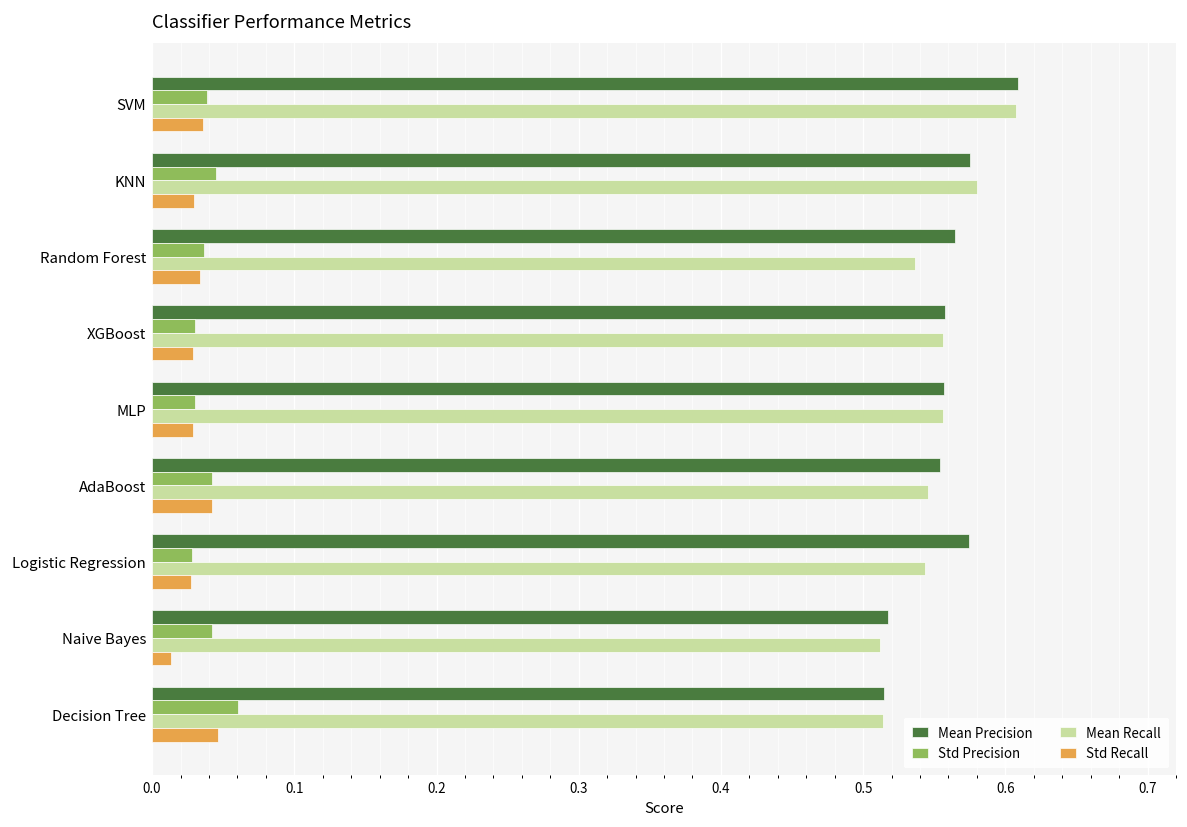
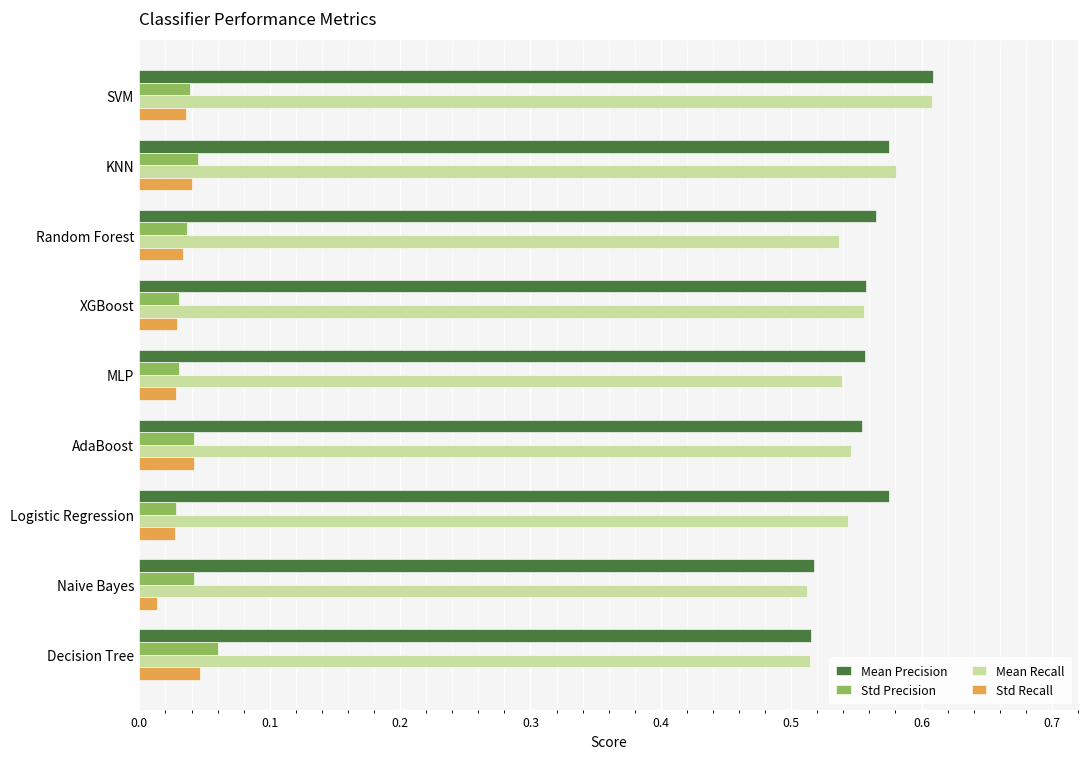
  {
    "Mean Precision": {
      "SVM": 0.609,
      "KNN": 0.575,
      "Random Forest": 0.565,
      "XGBoost": 0.557,
      "MLP": 0.557,
      "AdaBoost": 0.554,
      "Logistic Regression": 0.575,
      "Naive Bayes": 0.517,
      "Decision Tree": 0.515
    },
    "Std Precision": {
      "SVM": 0.038,
      "KNN": 0.045,
      "Random Forest": 0.036,
      "XGBoost": 0.030,
      "MLP": 0.030,
      "AdaBoost": 0.042,
      "Logistic Regression": 0.028,
      "Naive Bayes": 0.042,
      "Decision Tree": 0.060
    },
    "Mean Recall": {
      "SVM": 0.608,
      "KNN": 0.580,
      "Random Forest": 0.537,
      "XGBoost": 0.556,
-     "MLP": 0.556,
+     "MLP": 0.539,
      "AdaBoost": 0.546,
      "Logistic Regression": 0.543,
      "Naive Bayes": 0.512,
      "Decision Tree": 0.514
    },
    "Std Recall": {
      "SVM": 0.036,
-     "KNN": 0.029,
+     "KNN": 0.040,
      "Random Forest": 0.034,
      "XGBoost": 0.029,
      "MLP": 0.028,
      "AdaBoost": 0.042,
      "Logistic Regression": 0.027,
      "Naive Bayes": 0.013,
      "Decision Tree": 0.046
    }
  }
